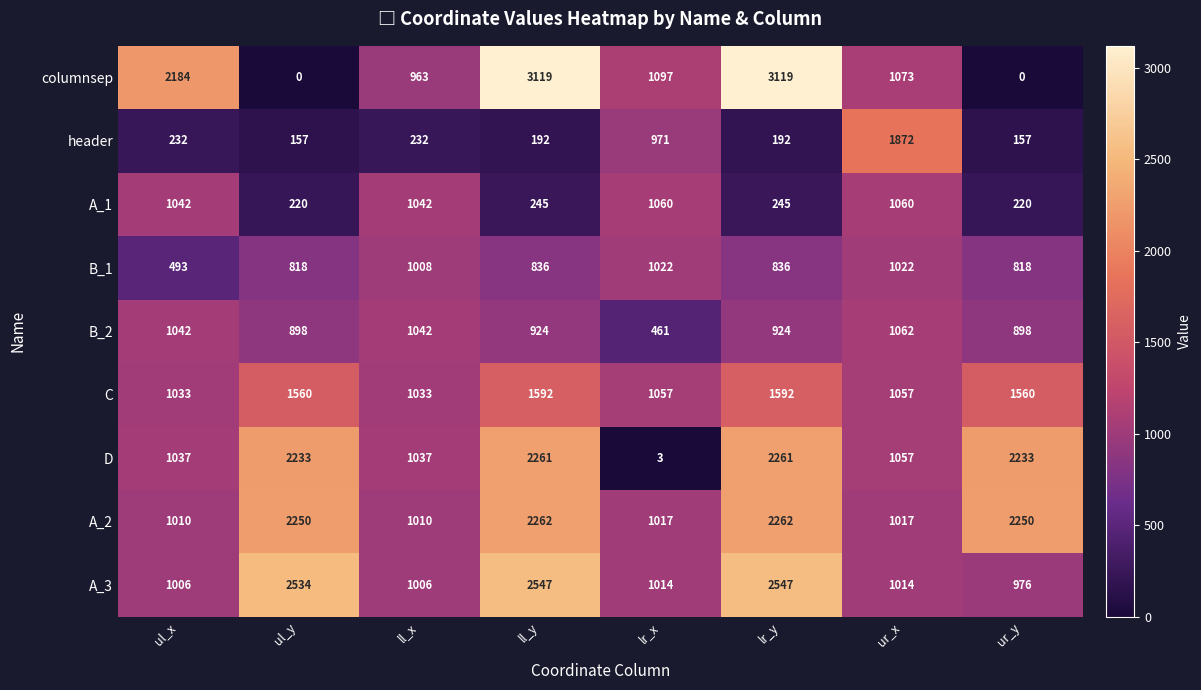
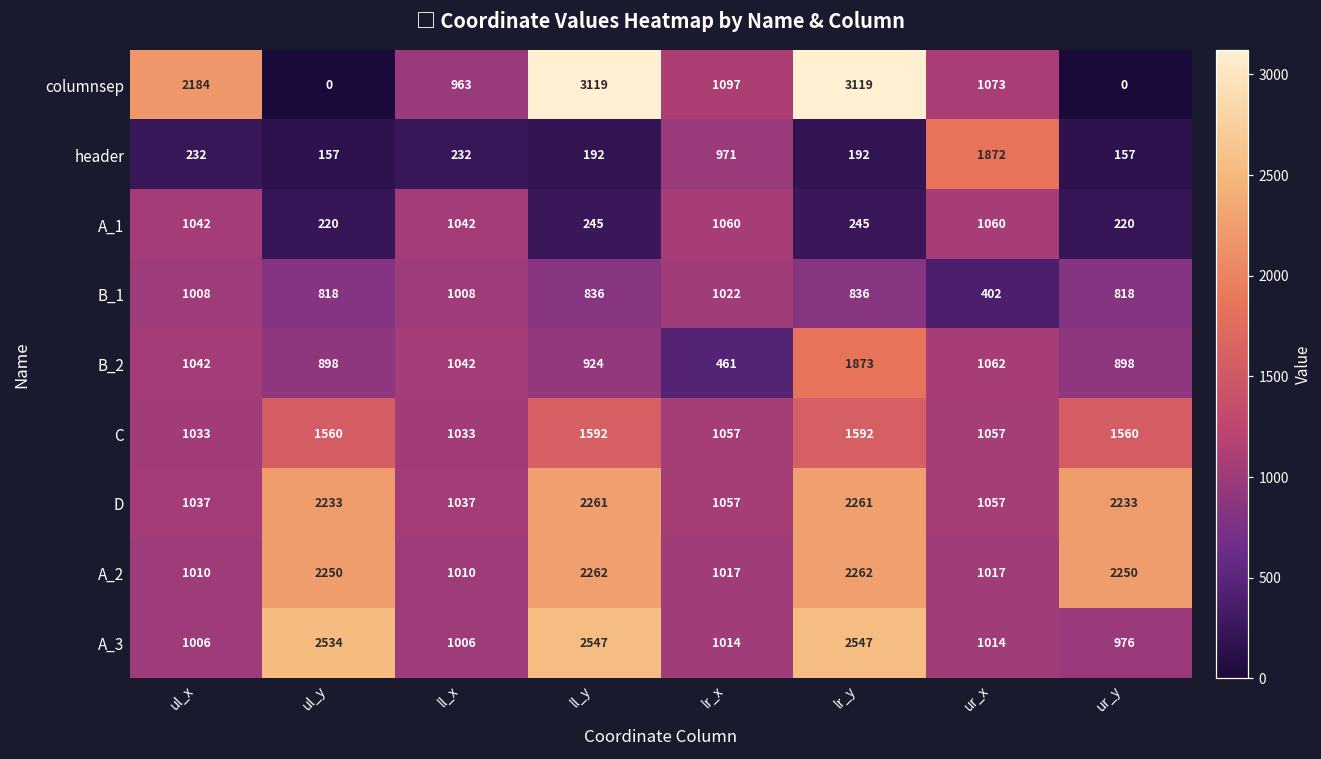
  {
    "columnsep": {
      "ul_x": 2184,
      "ul_y": 0,
      "ll_x": 963,
      "ll_y": 3119,
      "lr_x": 1097,
      "lr_y": 3119,
      "ur_x": 1073,
      "ur_y": 0
    },
    "header": {
      "ul_x": 232,
      "ul_y": 157,
      "ll_x": 232,
      "ll_y": 192,
      "lr_x": 971,
      "lr_y": 192,
      "ur_x": 1872,
      "ur_y": 157
    },
    "A_1": {
      "ul_x": 1042,
      "ul_y": 220,
      "ll_x": 1042,
      "ll_y": 245,
      "lr_x": 1060,
      "lr_y": 245,
      "ur_x": 1060,
      "ur_y": 220
    },
    "B_1": {
-     "ul_x": 493,
+     "ul_x": 1008,
      "ul_y": 818,
      "ll_x": 1008,
      "ll_y": 836,
      "lr_x": 1022,
      "lr_y": 836,
-     "ur_x": 1022,
+     "ur_x": 402,
      "ur_y": 818
    },
    "B_2": {
      "ul_x": 1042,
      "ul_y": 898,
      "ll_x": 1042,
      "ll_y": 924,
      "lr_x": 461,
-     "lr_y": 924,
+     "lr_y": 1873,
      "ur_x": 1062,
      "ur_y": 898
    },
    "C": {
      "ul_x": 1033,
      "ul_y": 1560,
      "ll_x": 1033,
      "ll_y": 1592,
      "lr_x": 1057,
      "lr_y": 1592,
      "ur_x": 1057,
      "ur_y": 1560
    },
    "D": {
      "ul_x": 1037,
      "ul_y": 2233,
      "ll_x": 1037,
      "ll_y": 2261,
-     "lr_x": 3,
+     "lr_x": 1057,
      "lr_y": 2261,
      "ur_x": 1057,
      "ur_y": 2233
    },
    "A_2": {
      "ul_x": 1010,
      "ul_y": 2250,
      "ll_x": 1010,
      "ll_y": 2262,
      "lr_x": 1017,
      "lr_y": 2262,
      "ur_x": 1017,
      "ur_y": 2250
    },
    "A_3": {
      "ul_x": 1006,
      "ul_y": 2534,
      "ll_x": 1006,
      "ll_y": 2547,
      "lr_x": 1014,
      "lr_y": 2547,
      "ur_x": 1014,
      "ur_y": 976
    }
  }
